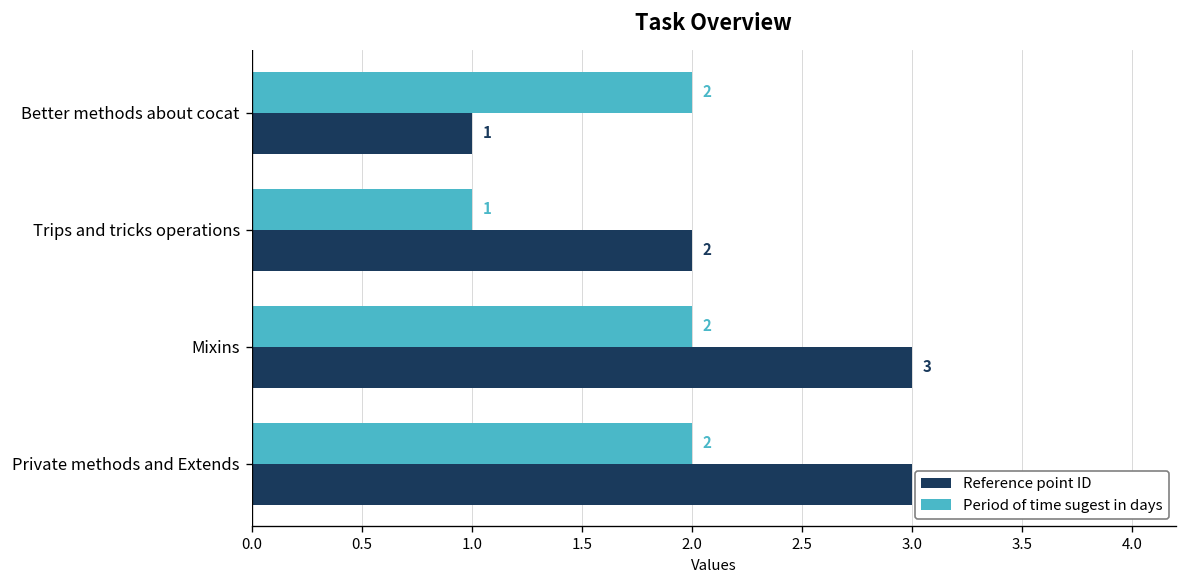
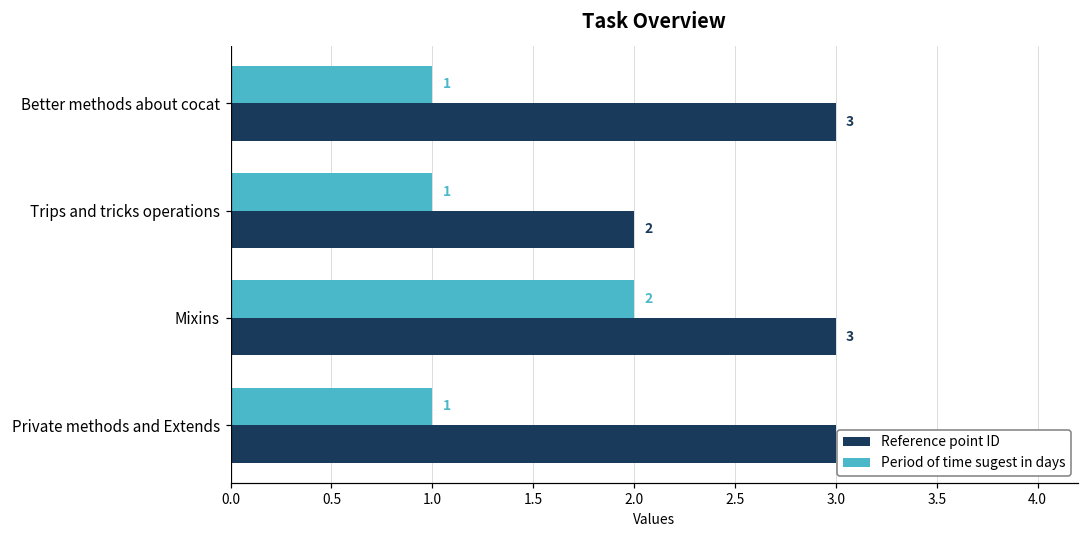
  {
    "Reference point ID": {
-     "Better methods about cocat": 1,
+     "Better methods about cocat": 3,
      "Trips and tricks operations": 2,
      "Mixins": 3
    },
    "Period of time sugest in days": {
-     "Better methods about cocat": 2,
+     "Better methods about cocat": 1,
      "Trips and tricks operations": 1,
      "Mixins": 2,
-     "Private methods and Extends": 2
+     "Private methods and Extends": 1
    }
  }
